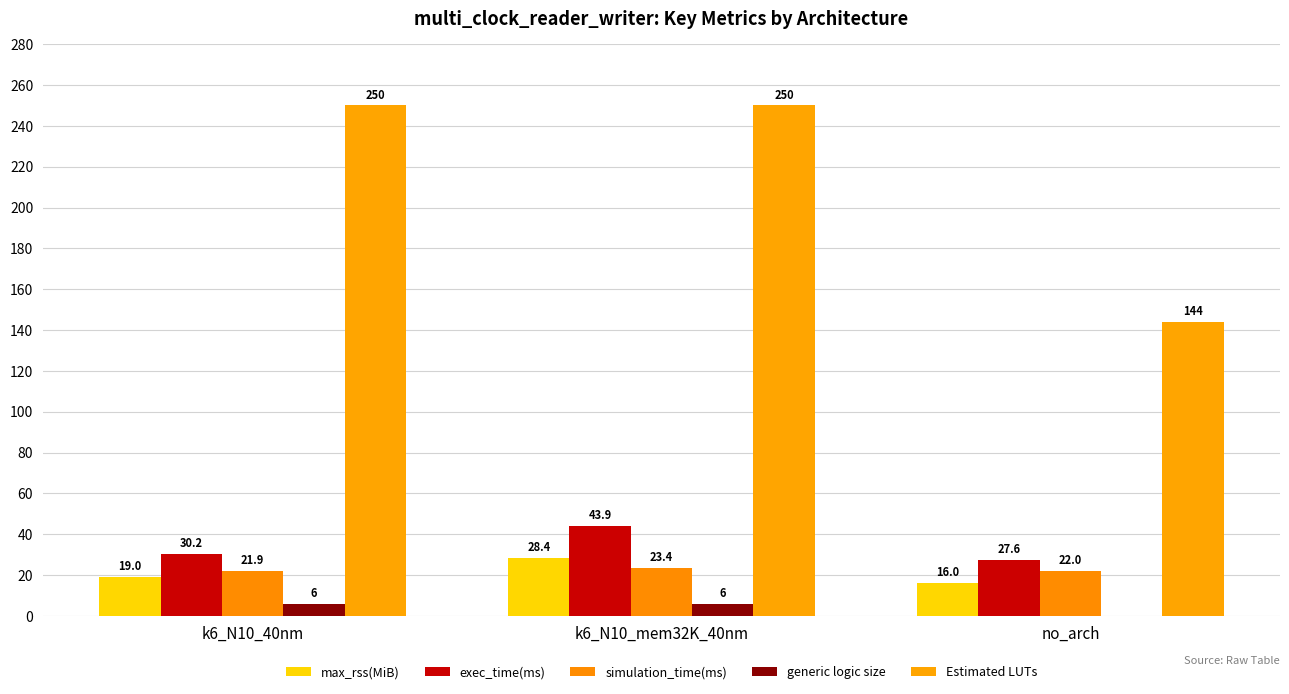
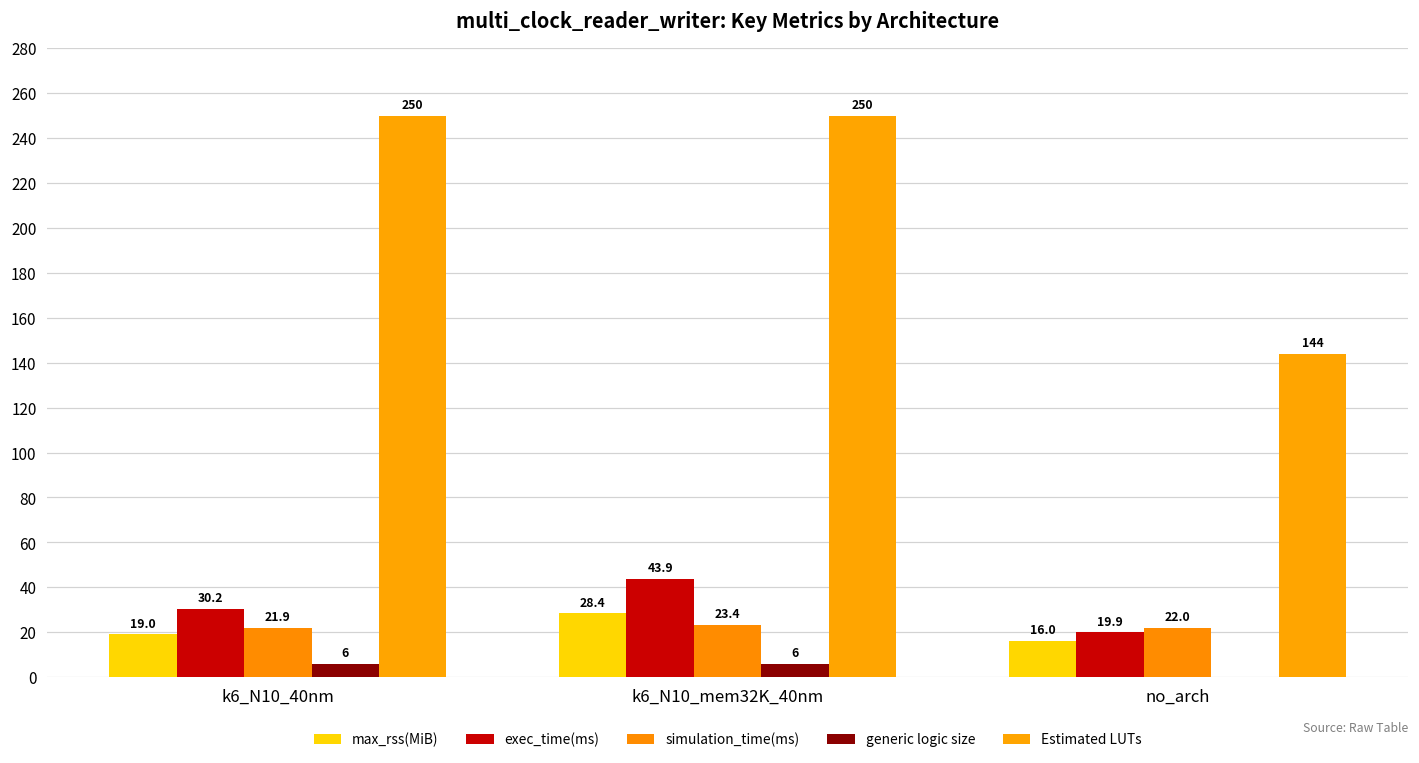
  {
    "exec_time(ms)": {
      "k6_N10_40nm": 30.2,
      "k6_N10_mem32K_40nm": 43.9,
-     "no_arch": 27.6
+     "no_arch": 19.9
    },
    "generic logic size": {
      "k6_N10_40nm": 6,
      "k6_N10_mem32K_40nm": 6
    }
  }
